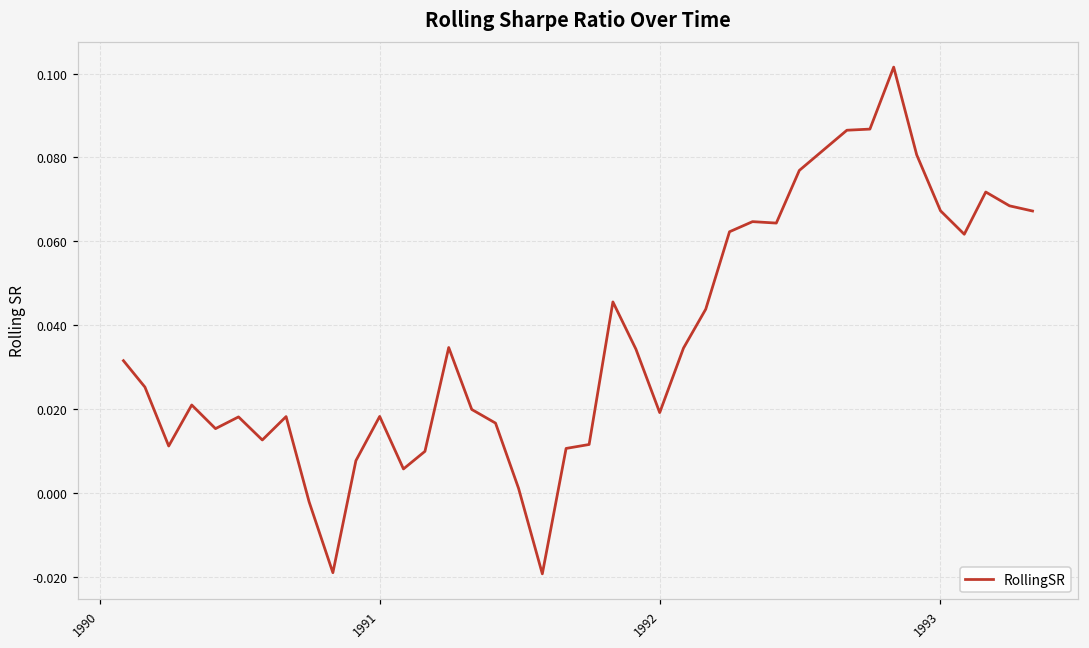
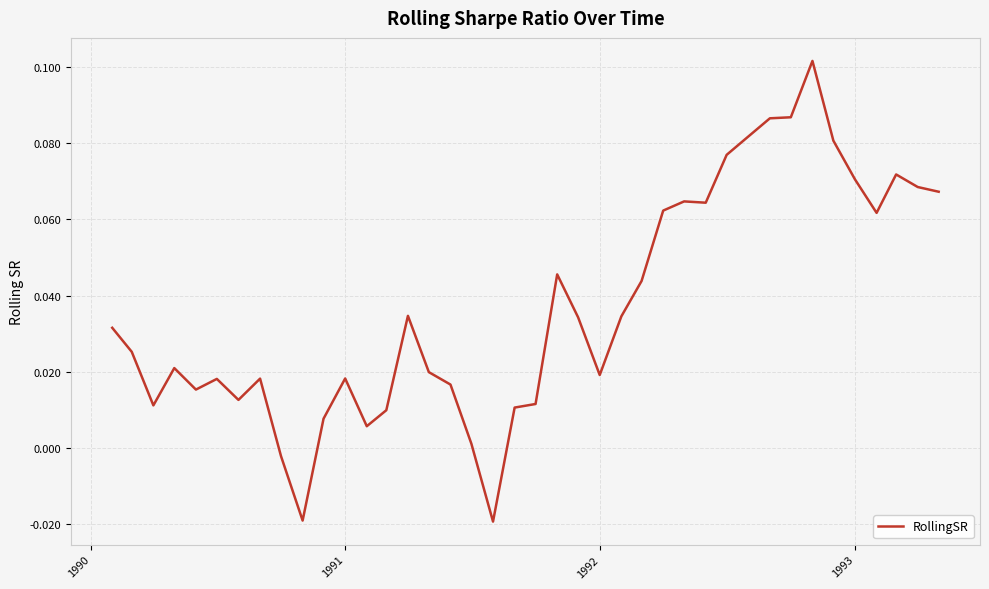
  {
    "1991": 0.018,
    "1992": 0.019,
-   "1993": 0.067
+   "1993": 0.070
  }
